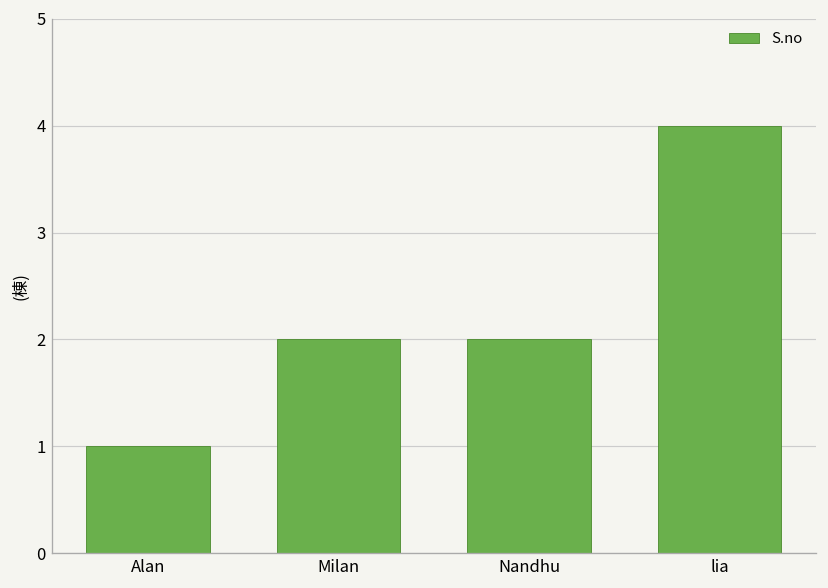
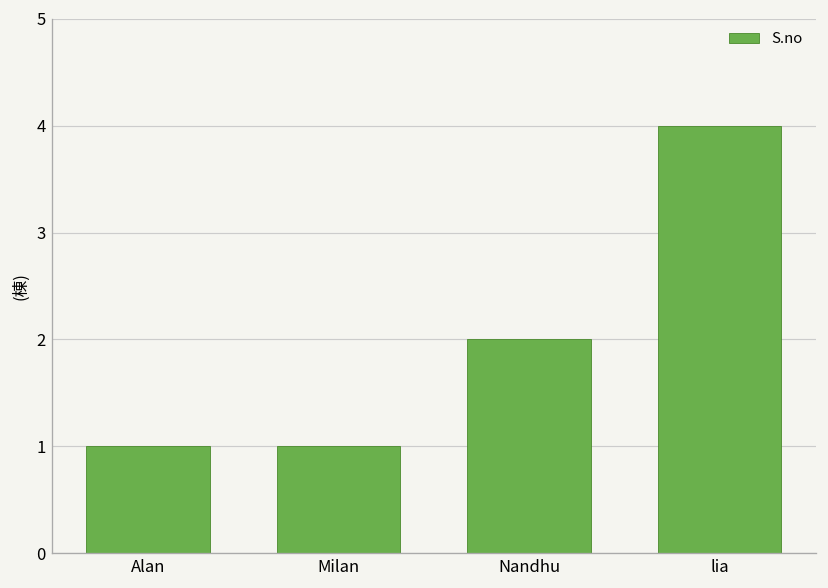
  {
    "Alan": 1,
-   "Milan": 2,
+   "Milan": 1,
    "Nandhu": 2,
    "lia": 4
  }
